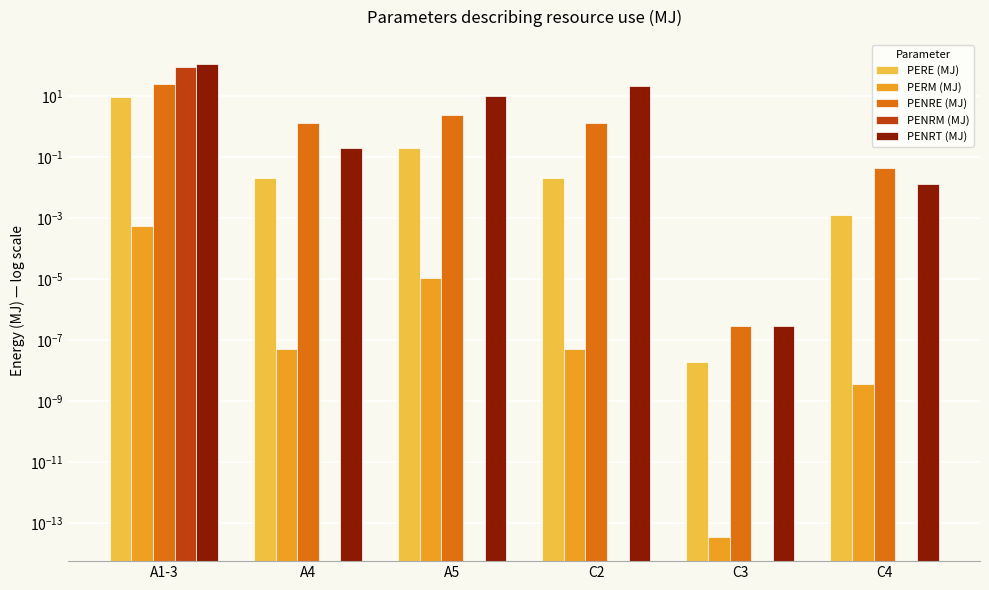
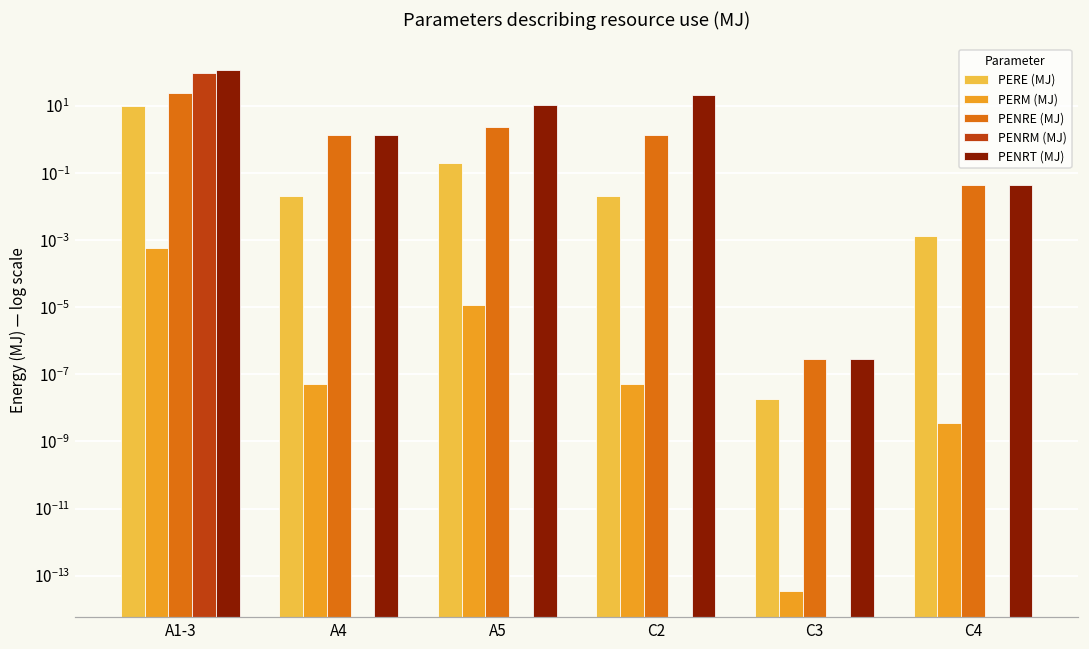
  {
    "PENRT (MJ)": {
      "A1-3": 120,
-     "A4": 0.2,
+     "A4": 1,
      "A5": 10,
      "C2": 20,
      "C3": 0.0000003,
-     "C4": 0.01
+     "C4": 0.04
    }
  }
